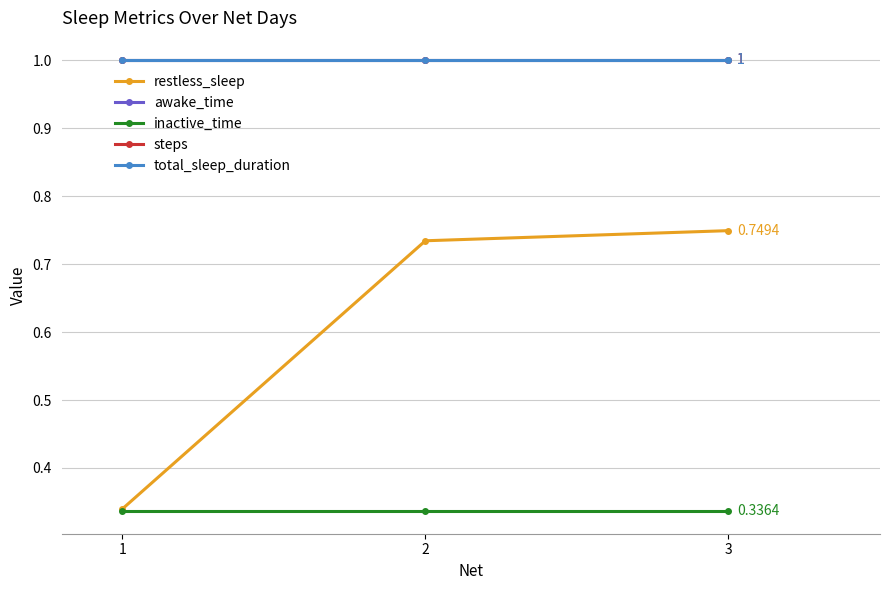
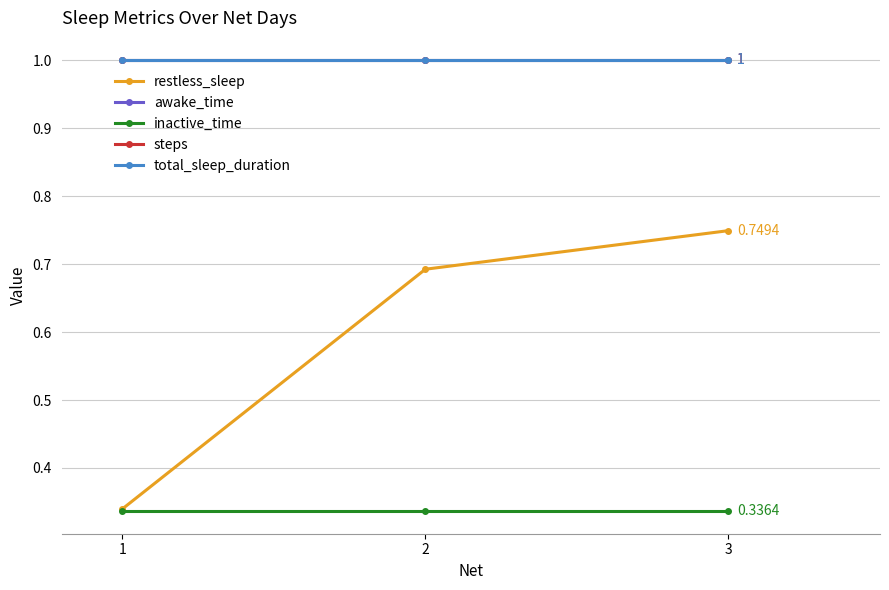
  {
    "restless_sleep": {
-     "2": 0.73
+     "2": 0.69
    },
    "total_sleep_duration": {
      "1": 1.00,
      "2": 1.00
    },
    "inactive_time": {
      "3": 0.3364
    }
  }
